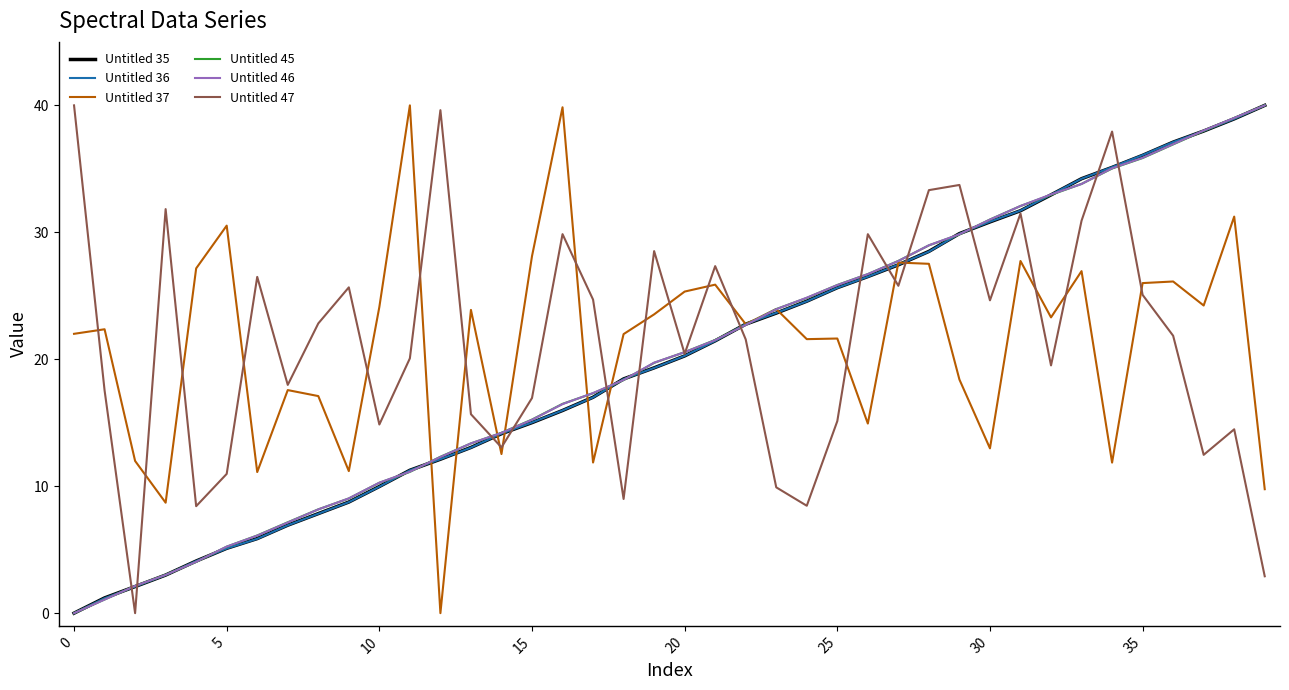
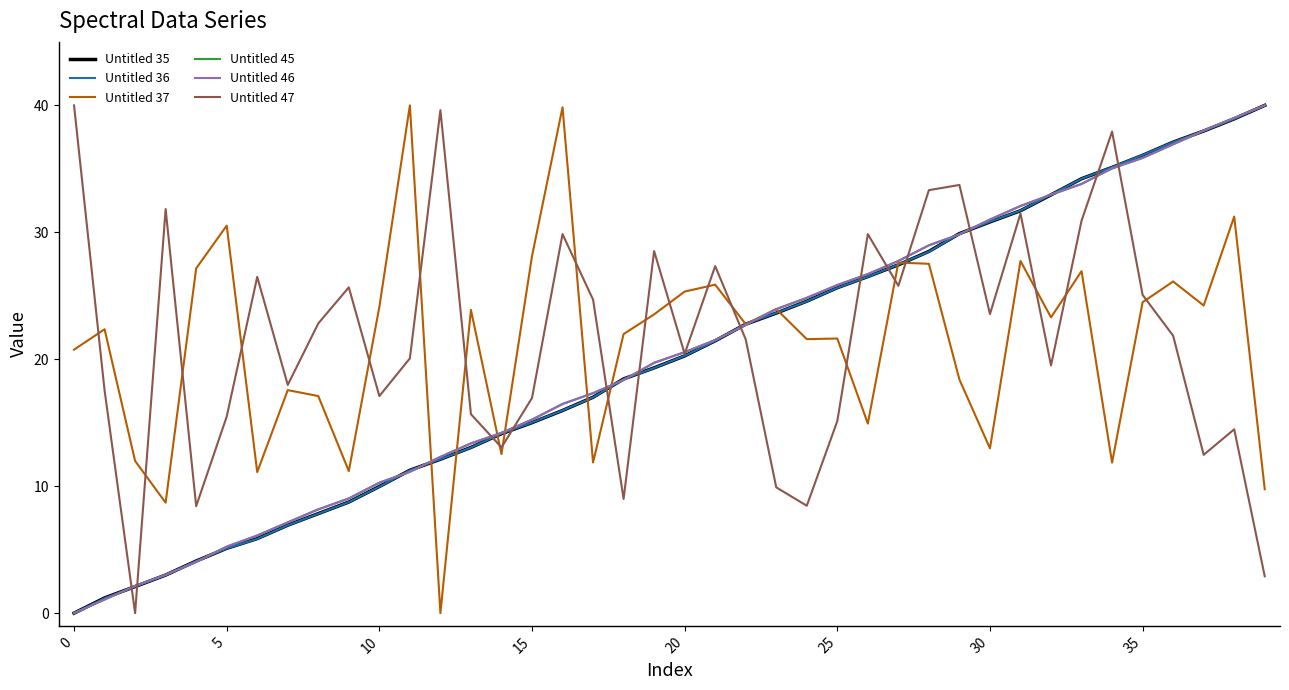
  {
    "Untitled 37": {
-     "0": 22.0,
+     "0": 20.8,
      "5": 30.5,
      "10": 24.1,
      "15": 28.1,
      "20": 25.3,
      "25": 21.6,
      "30": 13.0,
-     "35": 26.0
+     "35": 24.5
    },
    "Untitled 47": {
      "0": 40.0,
-     "5": 11.0,
-     "10": 14.9,
+     "5": 15.5,
+     "10": 17.1,
      "15": 16.9,
      "25": 15.1,
-     "30": 24.6,
+     "30": 23.6,
      "35": 25.1
    }
  }
